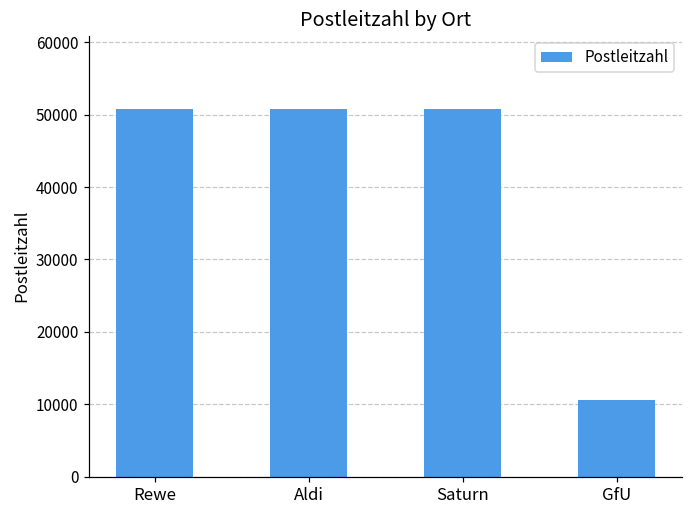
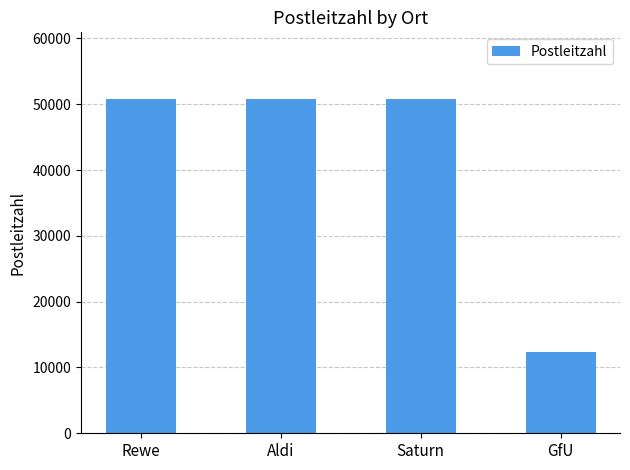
  {
    "Rewe": 51000,
    "Aldi": 51000,
    "Saturn": 51000,
-   "GfU": 11000
+   "GfU": 12000
  }
